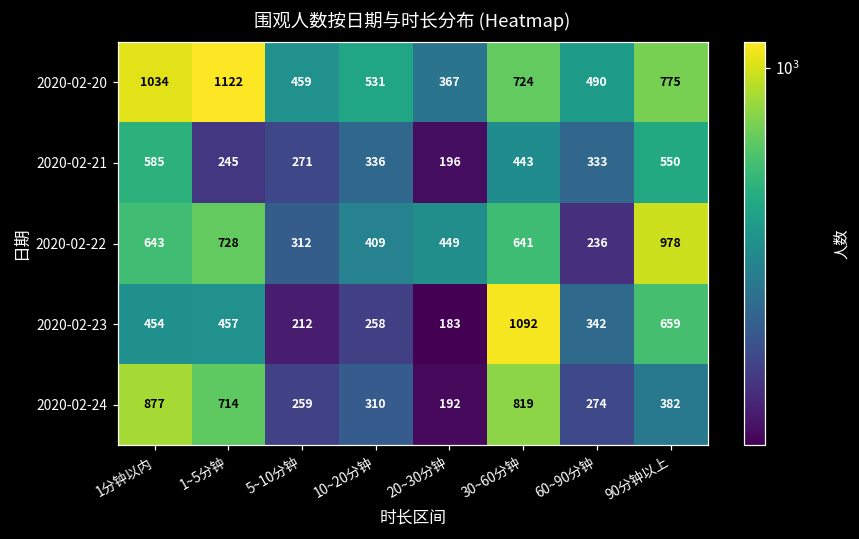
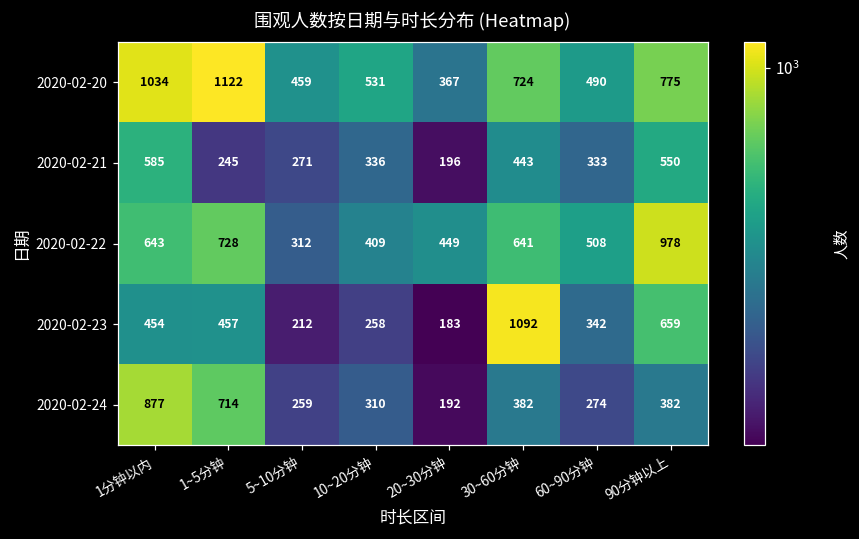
  {
    "2020-02-20": {
      "1分钟以内": 1034,
      "1~5分钟": 1122,
      "5~10分钟": 459,
      "10~20分钟": 531,
      "20~30分钟": 367,
      "30~60分钟": 724,
      "60~90分钟": 490,
      "90分钟以上": 775
    },
    "2020-02-21": {
      "1分钟以内": 585,
      "1~5分钟": 245,
      "5~10分钟": 271,
      "10~20分钟": 336,
      "20~30分钟": 196,
      "30~60分钟": 443,
      "60~90分钟": 333,
      "90分钟以上": 550
    },
    "2020-02-22": {
      "1分钟以内": 643,
      "1~5分钟": 728,
      "5~10分钟": 312,
      "10~20分钟": 409,
      "20~30分钟": 449,
      "30~60分钟": 641,
-     "60~90分钟": 236,
+     "60~90分钟": 508,
      "90分钟以上": 978
    },
    "2020-02-23": {
      "1分钟以内": 454,
      "1~5分钟": 457,
      "5~10分钟": 212,
      "10~20分钟": 258,
      "20~30分钟": 183,
      "30~60分钟": 1092,
      "60~90分钟": 342,
      "90分钟以上": 659
    },
    "2020-02-24": {
      "1分钟以内": 877,
      "1~5分钟": 714,
      "5~10分钟": 259,
      "10~20分钟": 310,
      "20~30分钟": 192,
-     "30~60分钟": 819,
+     "30~60分钟": 382,
      "60~90分钟": 274,
      "90分钟以上": 382
    }
  }
